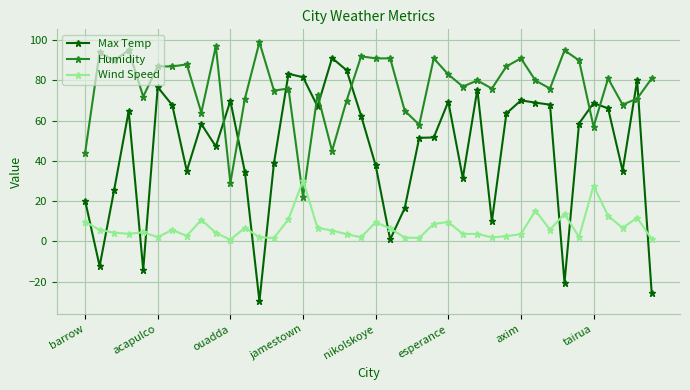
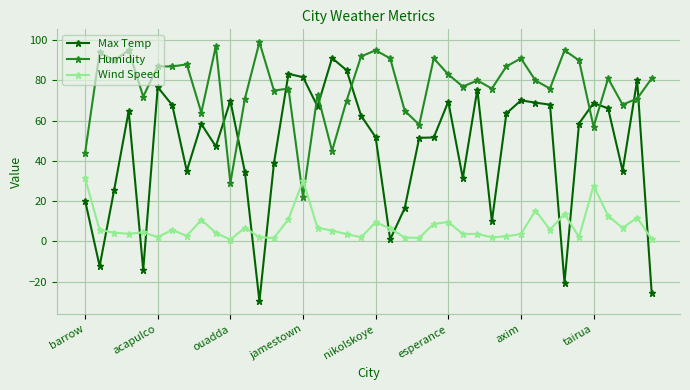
  {
    "Max Temp": {
      "barrow": 20,
      "acapulco": 77,
      "ouadda": 70,
      "jamestown": 82,
-     "nikolskoye": 38,
+     "nikolskoye": 52,
      "esperance": 70,
      "axim": 70,
      "tairua": 69
    },
    "Humidity": {
      "barrow": 44,
      "ouadda": 29,
      "jamestown": 22,
-     "nikolskoye": 91,
+     "nikolskoye": 95,
      "esperance": 83,
      "axim": 91,
      "tairua": 57
    },
    "Wind Speed": {
-     "barrow": 10,
+     "barrow": 31,
      "acapulco": 2,
      "ouadda": 1,
      "jamestown": 30,
      "nikolskoye": 10,
      "esperance": 10,
      "axim": 4,
      "tairua": 28
    }
  }
